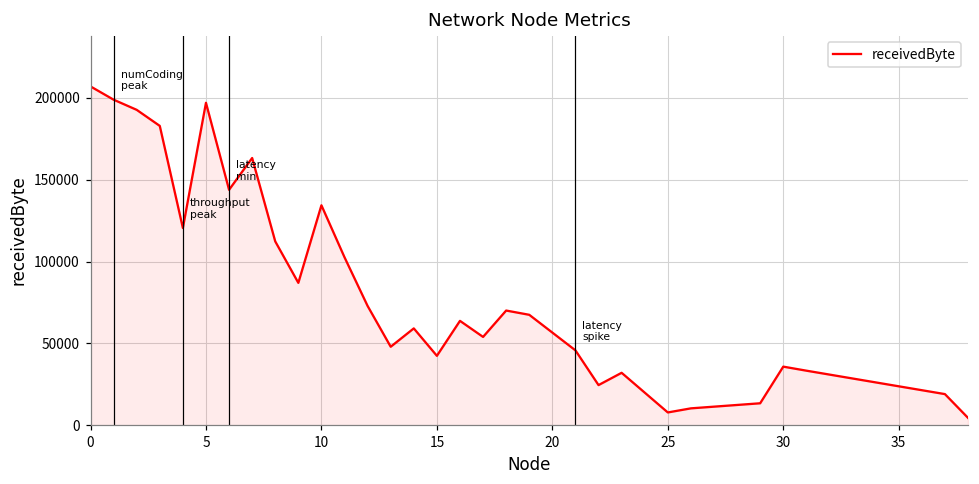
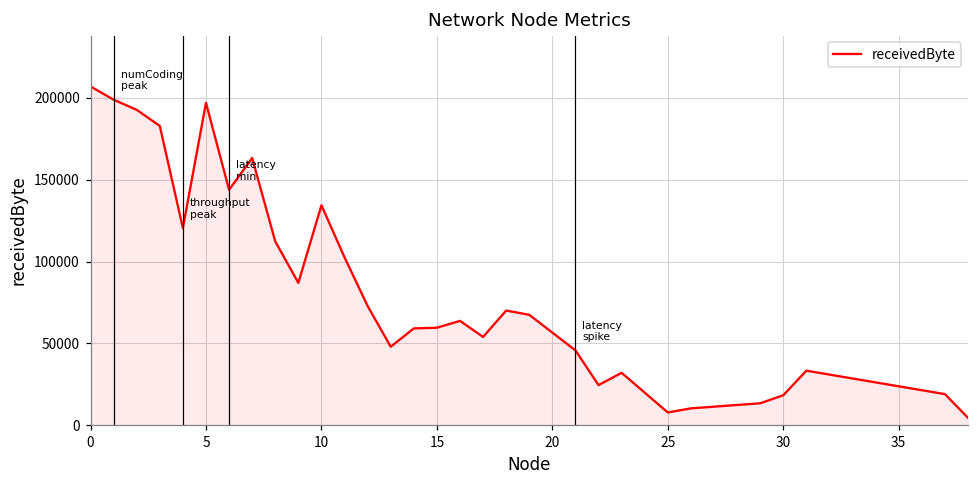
  {
    "0": 207000,
    "5": 197000,
    "10": 134000,
-   "15": 42000,
+   "15": 60000,
    "25": 8000,
-   "30": 36000
+   "30": 18000
  }
